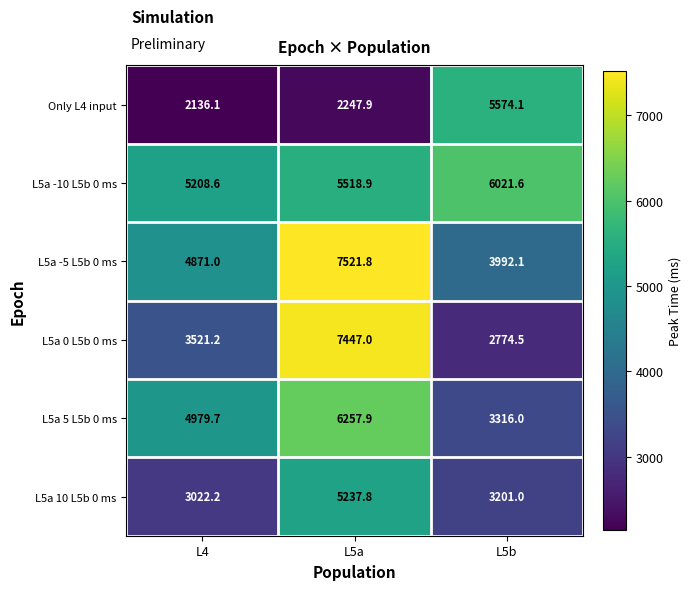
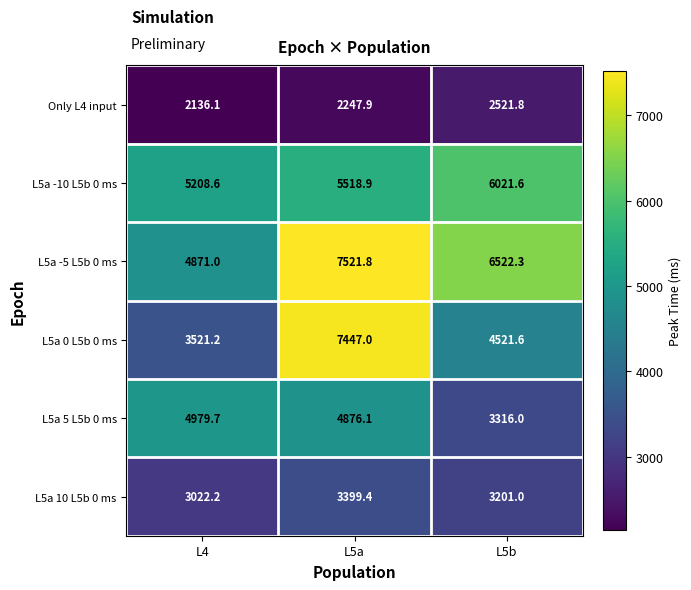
  {
    "Only L4 input": {
      "L4": 2136.1,
      "L5a": 2247.9,
-     "L5b": 5574.1
+     "L5b": 2521.8
    },
    "L5a -10 L5b 0 ms": {
      "L4": 5208.6,
      "L5a": 5518.9,
      "L5b": 6021.6
    },
    "L5a -5 L5b 0 ms": {
      "L4": 4871.0,
      "L5a": 7521.8,
-     "L5b": 3992.1
+     "L5b": 6522.3
    },
    "L5a 0 L5b 0 ms": {
      "L4": 3521.2,
      "L5a": 7447.0,
-     "L5b": 2774.5
+     "L5b": 4521.6
    },
    "L5a 5 L5b 0 ms": {
      "L4": 4979.7,
-     "L5a": 6257.9,
+     "L5a": 4876.1,
      "L5b": 3316.0
    },
    "L5a 10 L5b 0 ms": {
      "L4": 3022.2,
-     "L5a": 5237.8,
+     "L5a": 3399.4,
      "L5b": 3201.0
    }
  }
